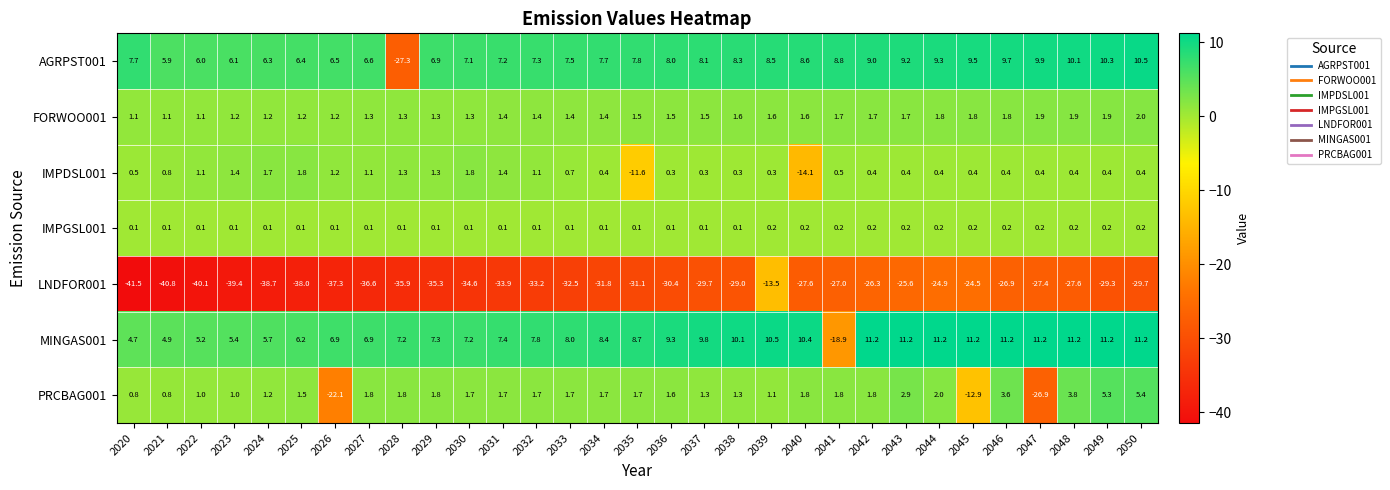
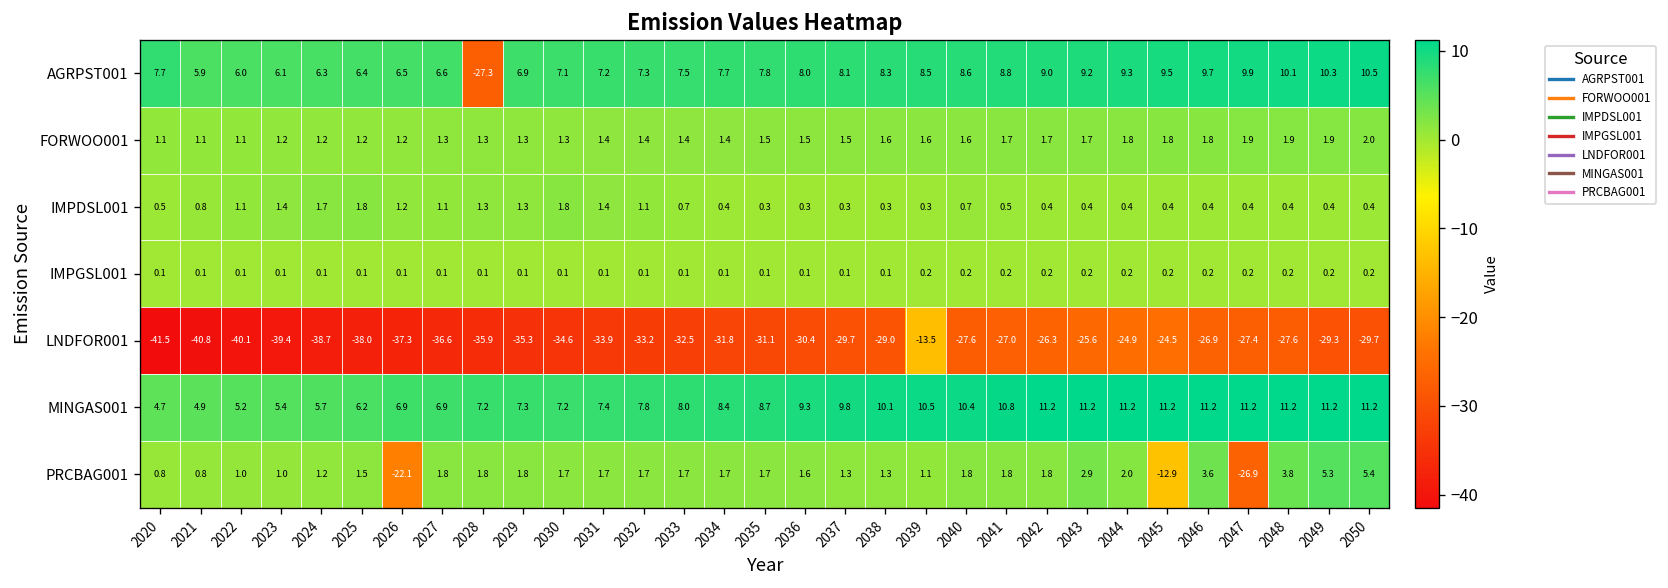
  {
    "IMPDSL001": {
      "2020": 0.5,
      "2021": 0.8,
      "2022": 1.1,
      "2023": 1.4,
      "2024": 1.7,
      "2025": 1.8,
      "2026": 1.2,
      "2027": 1.1,
      "2028": 1.3,
      "2029": 1.3,
      "2030": 1.8,
      "2031": 1.4,
      "2032": 1.1,
      "2033": 0.7,
      "2034": 0.4,
-     "2035": -11.6,
+     "2035": 0.3,
      "2036": 0.3,
      "2037": 0.3,
      "2038": 0.3,
      "2039": 0.3,
-     "2040": -14.1,
+     "2040": 0.7,
      "2041": 0.5,
      "2042": 0.4,
      "2043": 0.4,
      "2044": 0.4,
      "2045": 0.4,
      "2046": 0.4,
      "2047": 0.4,
      "2048": 0.4,
      "2049": 0.4,
      "2050": 0.4
    },
    "MINGAS001": {
      "2020": 4.7,
      "2021": 4.9,
      "2022": 5.2,
      "2023": 5.4,
      "2024": 5.7,
      "2025": 6.2,
      "2026": 6.9,
      "2027": 6.9,
      "2028": 7.2,
      "2029": 7.3,
      "2030": 7.2,
      "2031": 7.4,
      "2032": 7.8,
      "2033": 8.0,
      "2034": 8.4,
      "2035": 8.7,
      "2036": 9.3,
      "2037": 9.8,
      "2038": 10.1,
      "2039": 10.5,
      "2040": 10.4,
-     "2041": -18.9,
+     "2041": 10.8,
      "2042": 11.2,
      "2043": 11.2,
      "2044": 11.2,
      "2045": 11.2,
      "2046": 11.2,
      "2047": 11.2,
      "2048": 11.2,
      "2049": 11.2,
      "2050": 11.2
    }
  }
